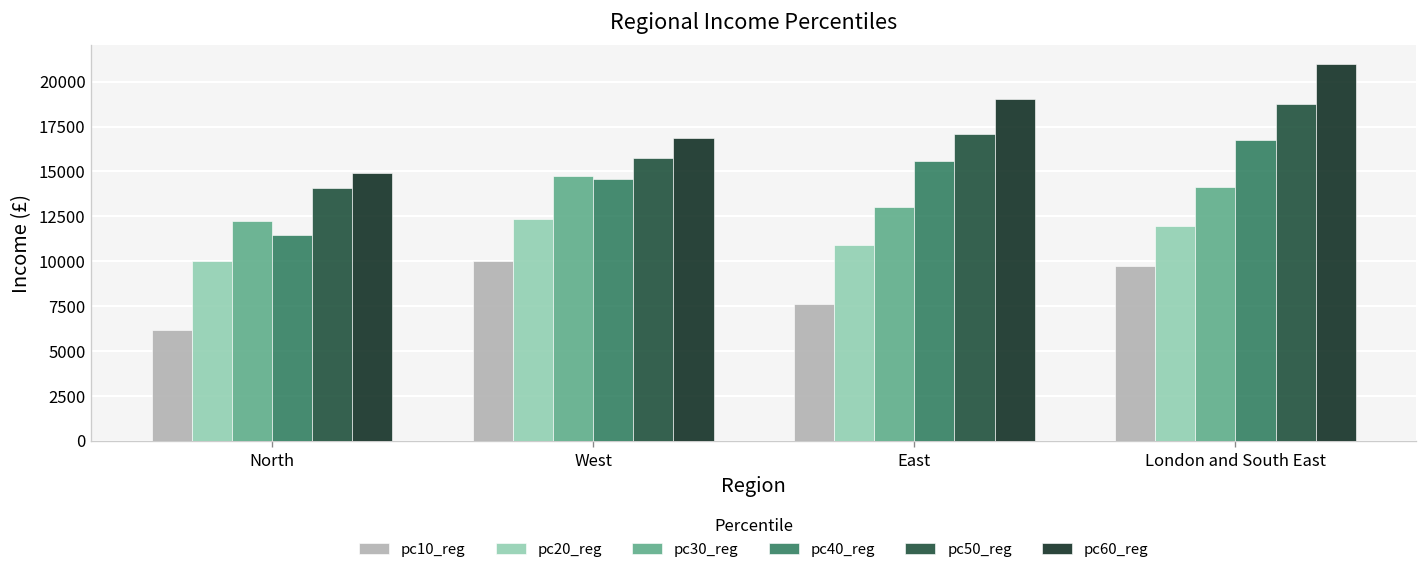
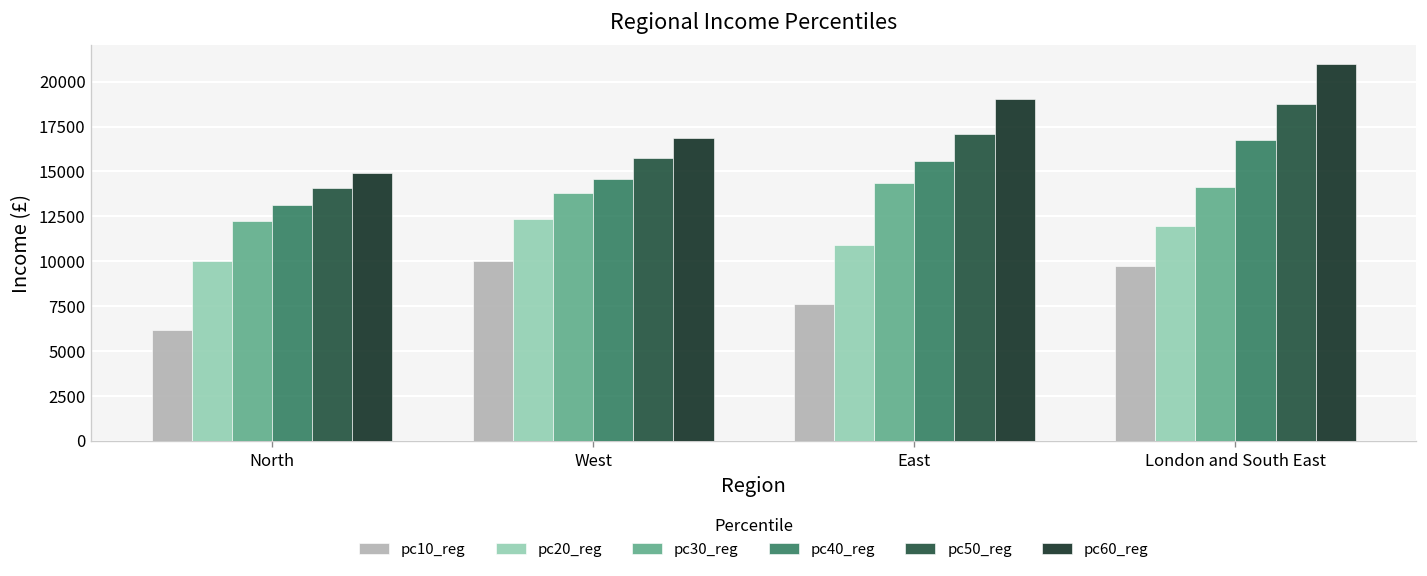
  {
    "pc30_reg": {
      "North": 12300,
-     "West": 14700,
-     "East": 13000,
+     "West": 13800,
+     "East": 14400,
      "London and South East": 14200
    },
    "pc40_reg": {
-     "North": 11500,
+     "North": 13100,
      "West": 14600,
      "East": 15600,
      "London and South East": 16700
    }
  }
